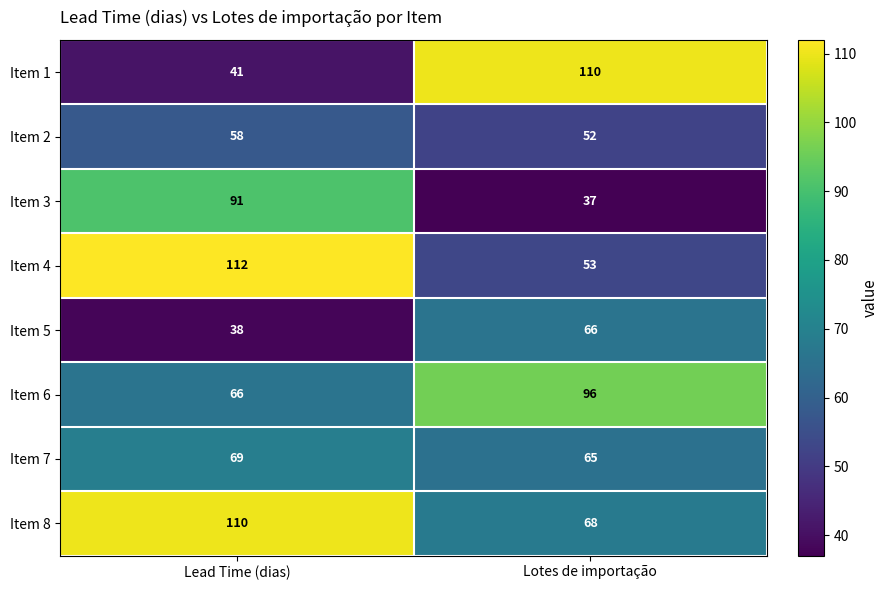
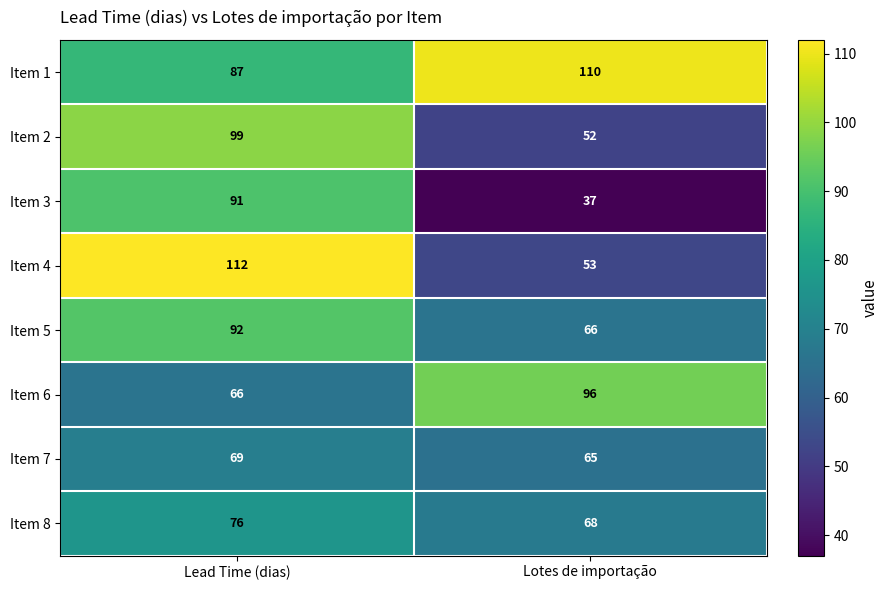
  {
    "Item 1": {
-     "Lead Time (dias)": 41,
+     "Lead Time (dias)": 87,
      "Lotes de importação": 110
    },
    "Item 2": {
-     "Lead Time (dias)": 58,
+     "Lead Time (dias)": 99,
      "Lotes de importação": 52
    },
    "Item 3": {
      "Lead Time (dias)": 91,
      "Lotes de importação": 37
    },
    "Item 4": {
      "Lead Time (dias)": 112,
      "Lotes de importação": 53
    },
    "Item 5": {
-     "Lead Time (dias)": 38,
+     "Lead Time (dias)": 92,
      "Lotes de importação": 66
    },
    "Item 6": {
      "Lead Time (dias)": 66,
      "Lotes de importação": 96
    },
    "Item 7": {
      "Lead Time (dias)": 69,
      "Lotes de importação": 65
    },
    "Item 8": {
-     "Lead Time (dias)": 110,
+     "Lead Time (dias)": 76,
      "Lotes de importação": 68
    }
  }
